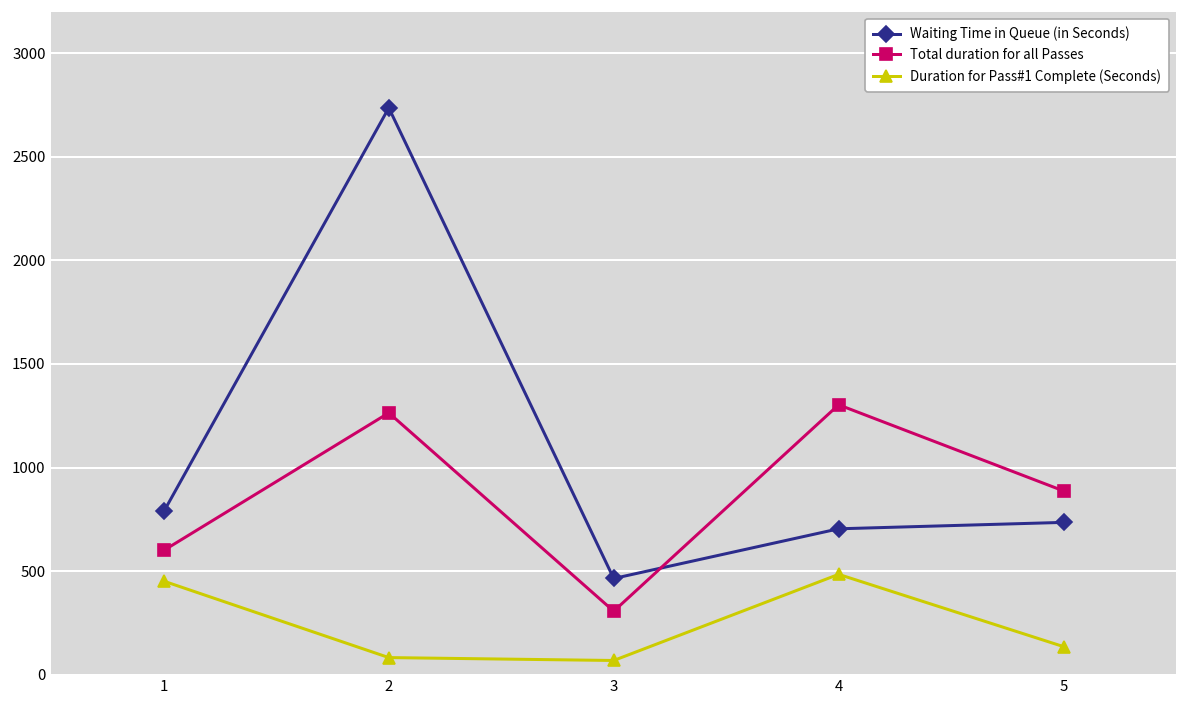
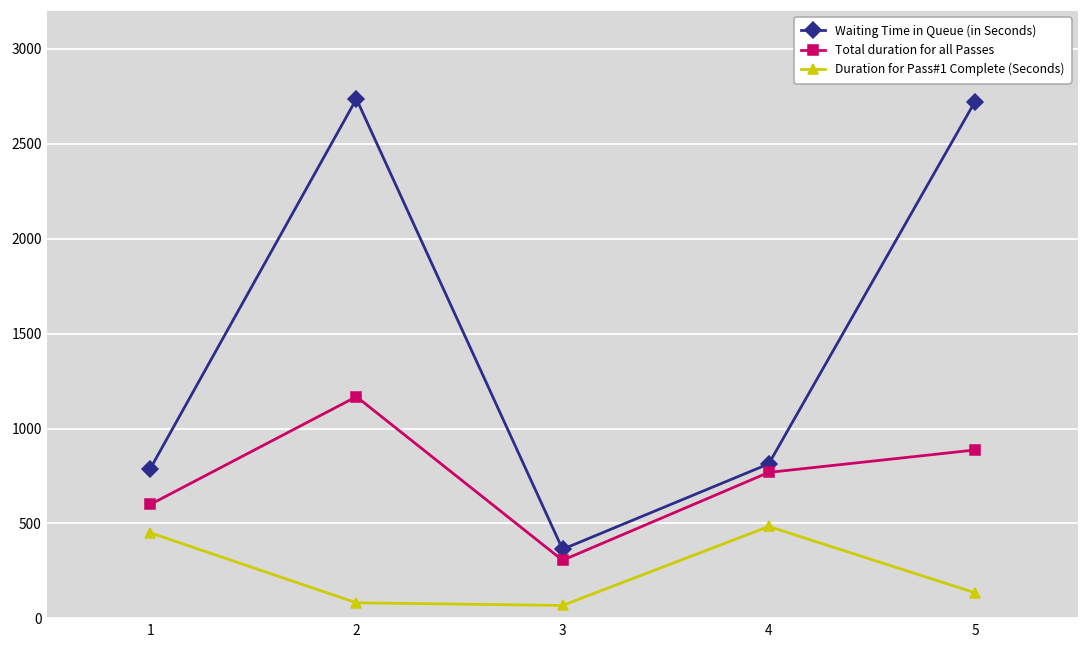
  {
    "Waiting Time in Queue (in Seconds)": {
      "1": 790,
      "2": 2740,
-     "3": 460,
-     "4": 700,
-     "5": 740
+     "3": 360,
+     "4": 810,
+     "5": 2720
    },
    "Total duration for all Passes": {
      "1": 600,
-     "2": 1260,
+     "2": 1170,
      "3": 310,
-     "4": 1300,
+     "4": 770,
      "5": 890
    },
    "Duration for Pass#1 Complete (Seconds)": {
      "1": 450,
      "2": 80,
      "3": 70,
      "4": 480,
      "5": 140
    }
  }
